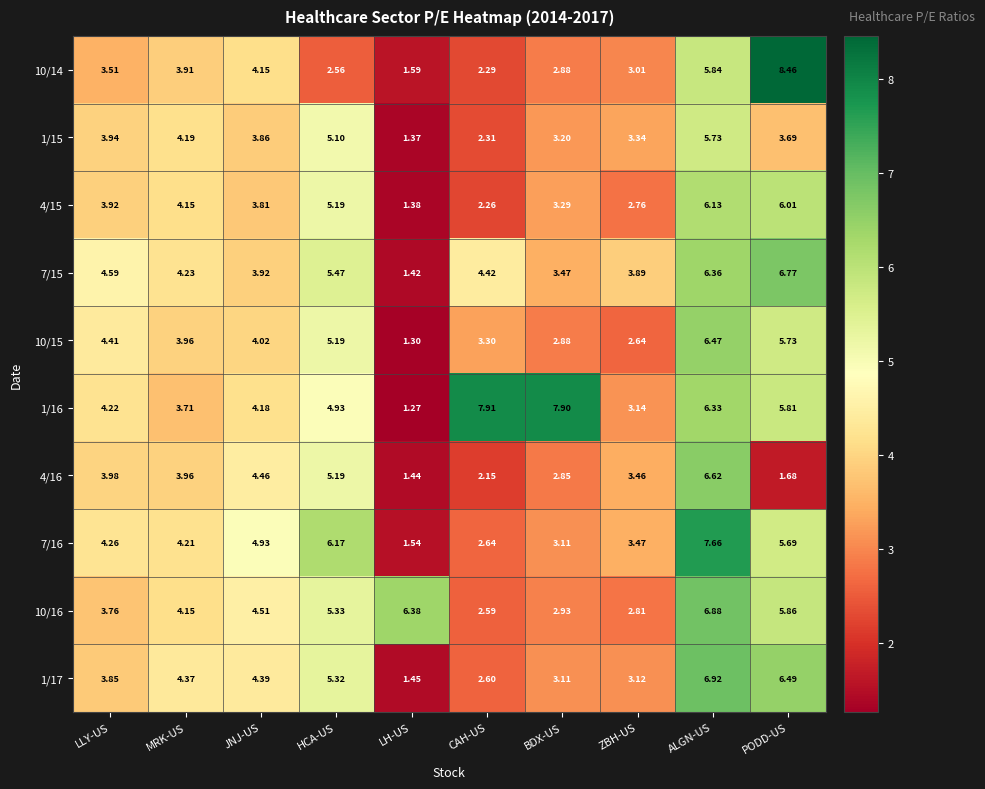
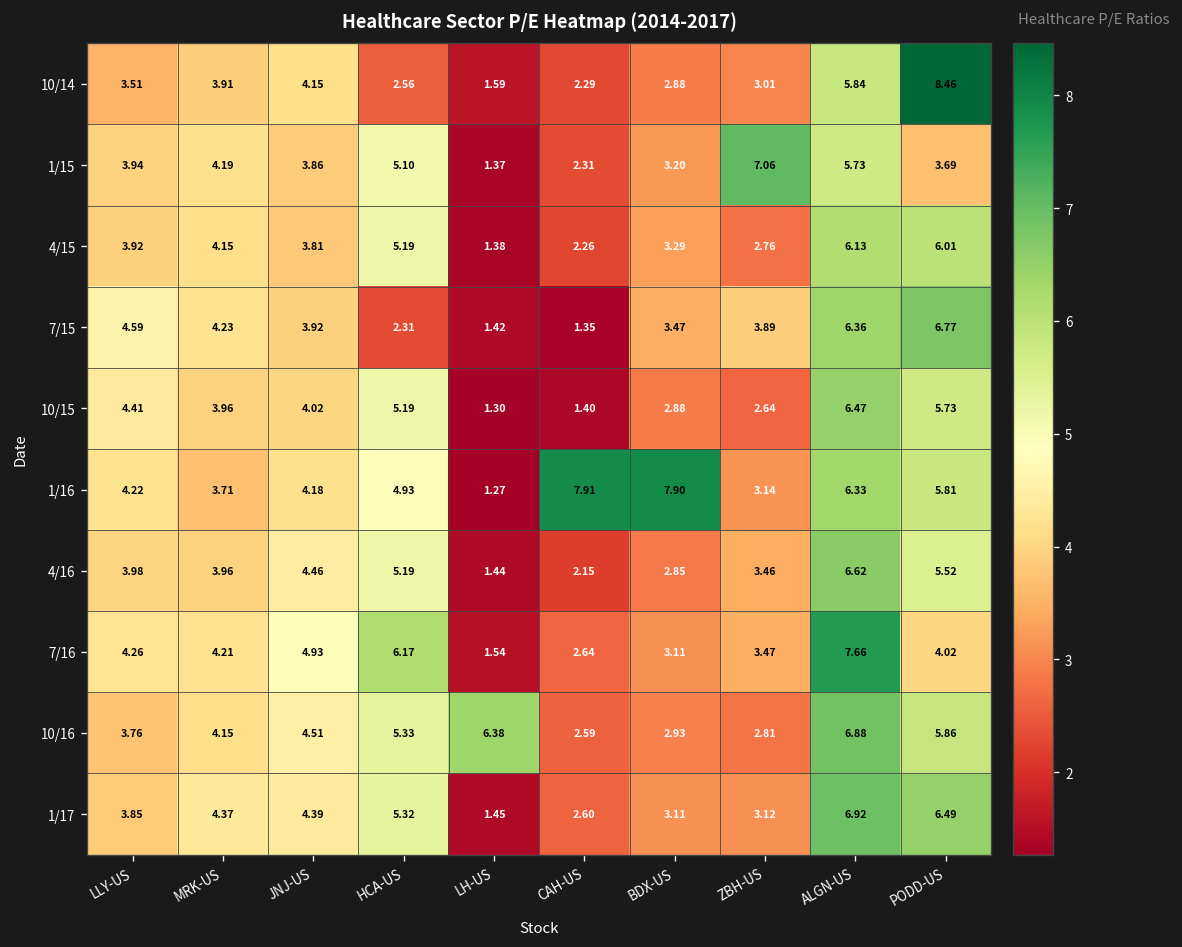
  {
    "10/14": {
      "LLY-US": 3.51,
      "MRK-US": 3.91,
      "JNJ-US": 4.15,
      "HCA-US": 2.56,
      "LH-US": 1.59,
      "CAH-US": 2.29,
      "BDX-US": 2.88,
      "ZBH-US": 3.01,
      "ALGN-US": 5.84,
      "PODD-US": 8.46
    },
    "1/15": {
      "LLY-US": 3.94,
      "MRK-US": 4.19,
      "JNJ-US": 3.86,
      "HCA-US": 5.10,
      "LH-US": 1.37,
      "CAH-US": 2.31,
      "BDX-US": 3.20,
-     "ZBH-US": 3.34,
+     "ZBH-US": 7.06,
      "ALGN-US": 5.73,
      "PODD-US": 3.69
    },
    "4/15": {
      "LLY-US": 3.92,
      "MRK-US": 4.15,
      "JNJ-US": 3.81,
      "HCA-US": 5.19,
      "LH-US": 1.38,
      "CAH-US": 2.26,
      "BDX-US": 3.29,
      "ZBH-US": 2.76,
      "ALGN-US": 6.13,
      "PODD-US": 6.01
    },
    "7/15": {
      "LLY-US": 4.59,
      "MRK-US": 4.23,
      "JNJ-US": 3.92,
-     "HCA-US": 5.47,
+     "HCA-US": 2.31,
      "LH-US": 1.42,
-     "CAH-US": 4.42,
+     "CAH-US": 1.35,
      "BDX-US": 3.47,
      "ZBH-US": 3.89,
      "ALGN-US": 6.36,
      "PODD-US": 6.77
    },
    "10/15": {
      "LLY-US": 4.41,
      "MRK-US": 3.96,
      "JNJ-US": 4.02,
      "HCA-US": 5.19,
      "LH-US": 1.30,
-     "CAH-US": 3.30,
+     "CAH-US": 1.40,
      "BDX-US": 2.88,
      "ZBH-US": 2.64,
      "ALGN-US": 6.47,
      "PODD-US": 5.73
    },
    "1/16": {
      "LLY-US": 4.22,
      "MRK-US": 3.71,
      "JNJ-US": 4.18,
      "HCA-US": 4.93,
      "LH-US": 1.27,
      "CAH-US": 7.91,
      "BDX-US": 7.90,
      "ZBH-US": 3.14,
      "ALGN-US": 6.33,
      "PODD-US": 5.81
    },
    "4/16": {
      "LLY-US": 3.98,
      "MRK-US": 3.96,
      "JNJ-US": 4.46,
      "HCA-US": 5.19,
      "LH-US": 1.44,
      "CAH-US": 2.15,
      "BDX-US": 2.85,
      "ZBH-US": 3.46,
      "ALGN-US": 6.62,
-     "PODD-US": 1.68
+     "PODD-US": 5.52
    },
    "7/16": {
      "LLY-US": 4.26,
      "MRK-US": 4.21,
      "JNJ-US": 4.93,
      "HCA-US": 6.17,
      "LH-US": 1.54,
      "CAH-US": 2.64,
      "BDX-US": 3.11,
      "ZBH-US": 3.47,
      "ALGN-US": 7.66,
-     "PODD-US": 5.69
+     "PODD-US": 4.02
    },
    "10/16": {
      "LLY-US": 3.76,
      "MRK-US": 4.15,
      "JNJ-US": 4.51,
      "HCA-US": 5.33,
      "LH-US": 6.38,
      "CAH-US": 2.59,
      "BDX-US": 2.93,
      "ZBH-US": 2.81,
      "ALGN-US": 6.88,
      "PODD-US": 5.86
    },
    "1/17": {
      "LLY-US": 3.85,
      "MRK-US": 4.37,
      "JNJ-US": 4.39,
      "HCA-US": 5.32,
      "LH-US": 1.45,
      "CAH-US": 2.60,
      "BDX-US": 3.11,
      "ZBH-US": 3.12,
      "ALGN-US": 6.92,
      "PODD-US": 6.49
    }
  }
